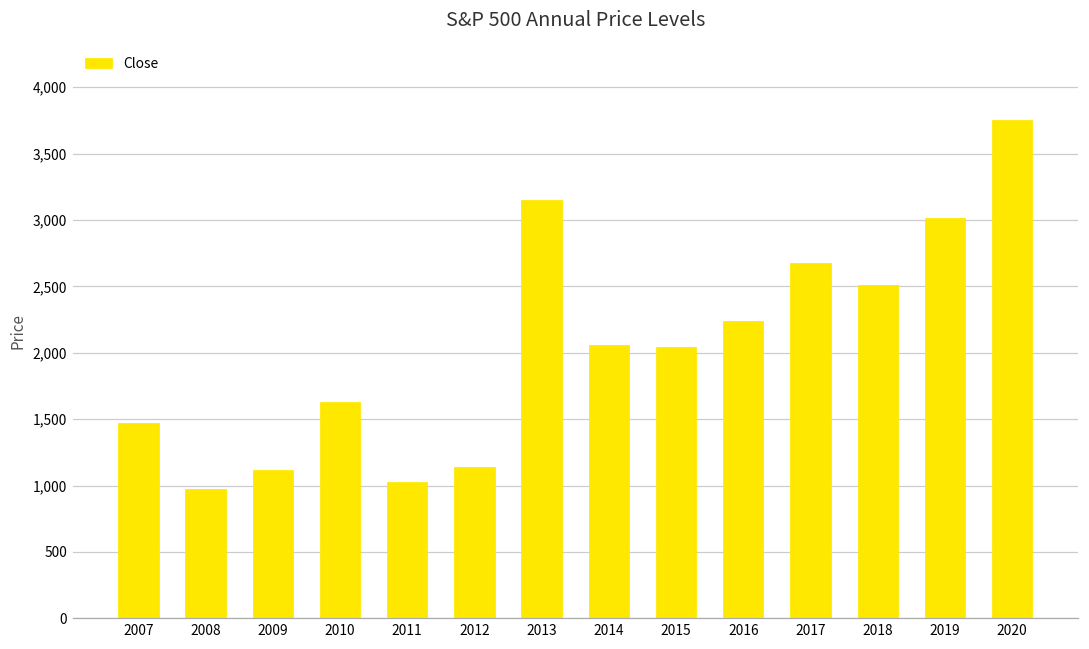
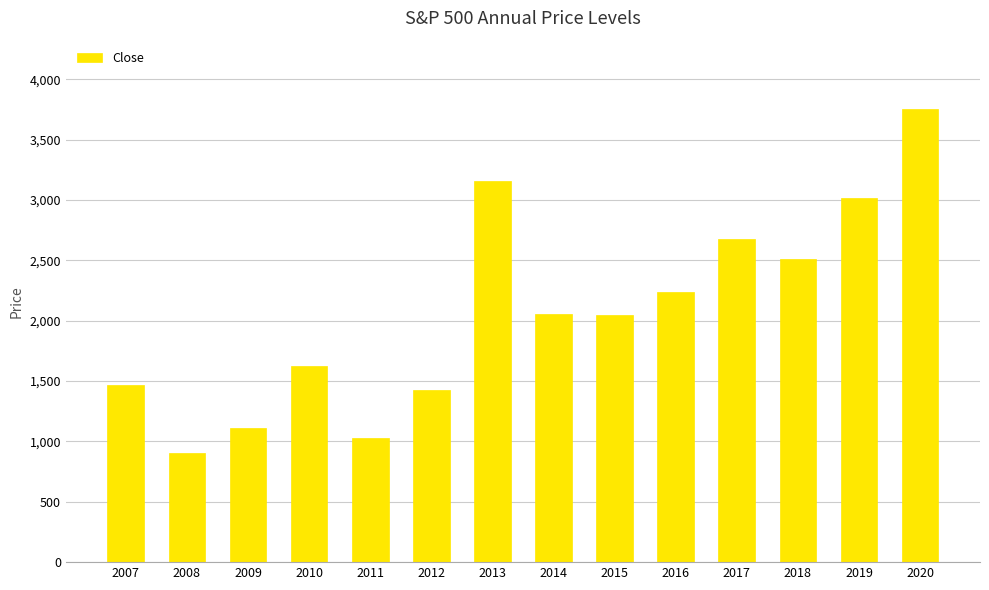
  {
    "2007": "1,470",
-   "2008": "970",
+   "2008": "900",
    "2009": "1,120",
    "2010": "1,630",
    "2011": "1,030",
-   "2012": "1,140",
+   "2012": "1,430",
    "2013": "3,150",
    "2014": "2,060",
    "2015": "2,040",
    "2016": "2,240",
    "2017": "2,670",
    "2018": "2,510",
    "2019": "3,020",
    "2020": "3,760"
  }
